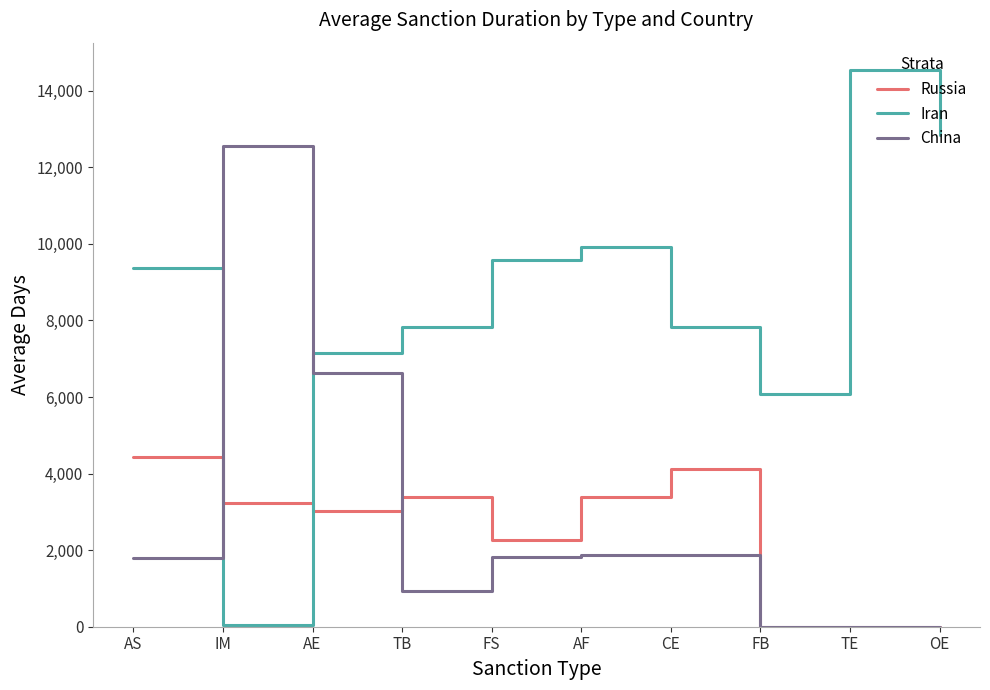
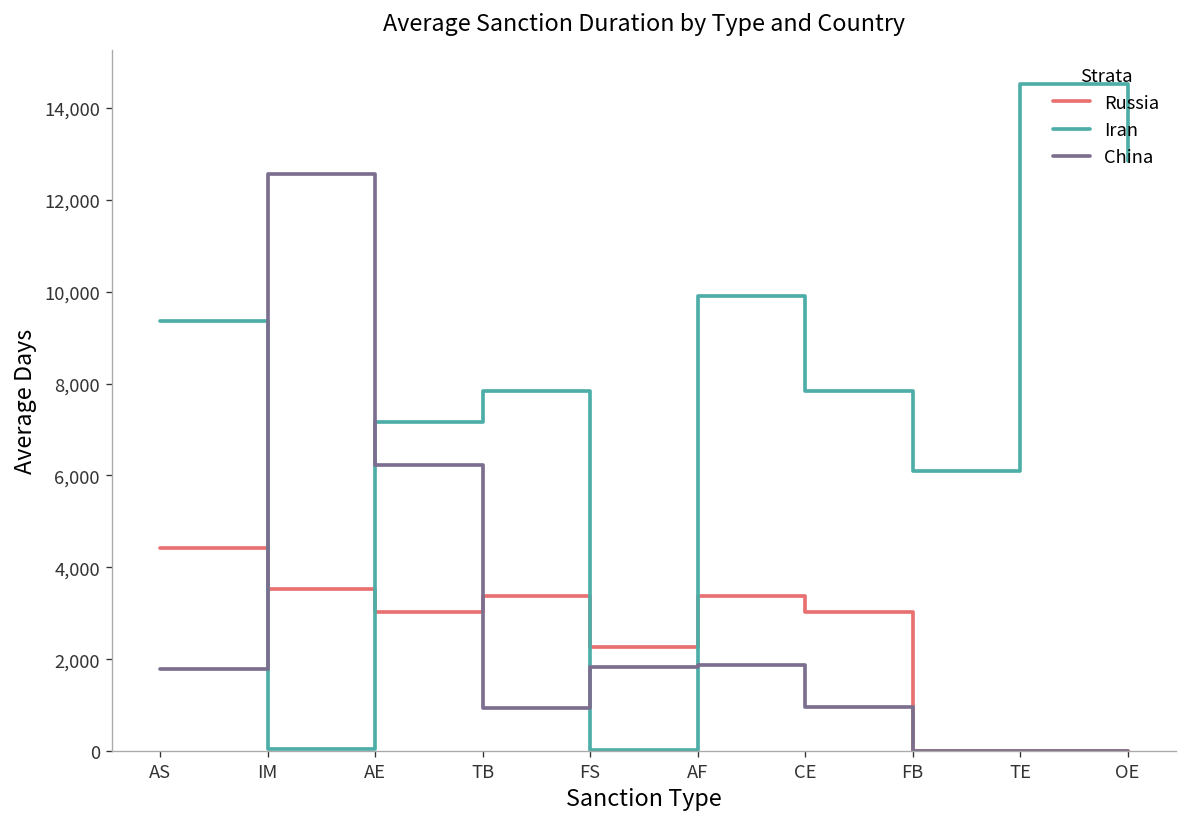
  {
    "Russia": {
      "AS": "4,400",
-     "IM": "3,200",
+     "IM": "3,500",
      "AE": "3,000",
      "TB": "3,400",
      "FS": "2,300",
      "AF": "3,400",
-     "CE": "4,100"
+     "CE": "3,000"
    },
    "Iran": {
      "AS": "9,400",
      "IM": "0",
      "AE": "7,200",
      "TB": "7,800",
-     "FS": "9,600",
+     "FS": "0",
      "AF": "9,900",
      "CE": "7,800",
      "FB": "6,100",
      "TE": "14,500",
      "OE": "12,900"
    },
    "China": {
      "AS": "1,800",
      "IM": "12,600",
-     "AE": "6,600",
+     "AE": "6,200",
      "TB": "900",
      "FS": "1,800",
      "AF": "1,900",
-     "CE": "1,900"
+     "CE": "1,000"
    }
  }
